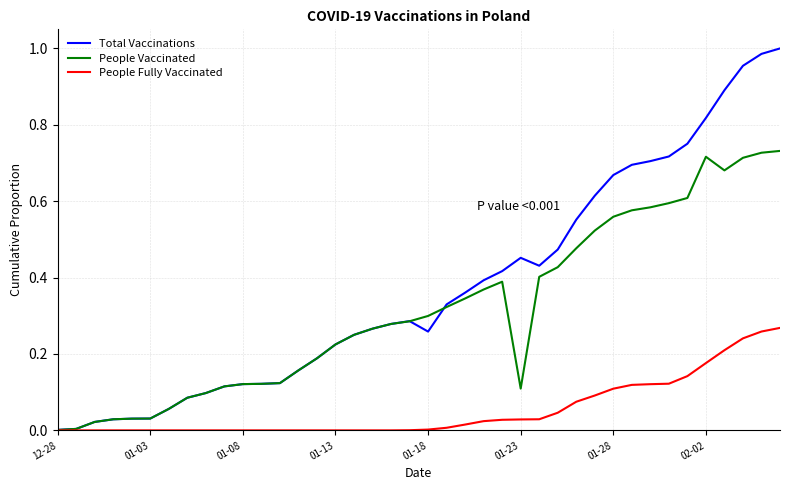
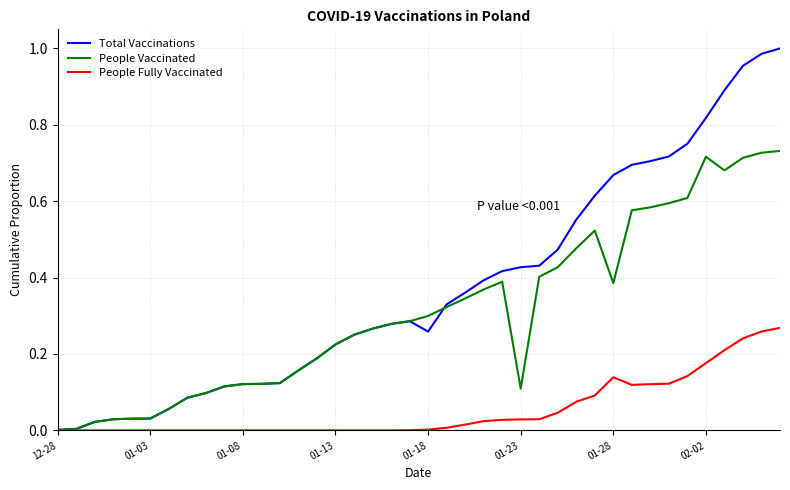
  {
    "Total Vaccinations": {
      "01-18": 0.26,
-     "01-23": 0.45,
+     "01-23": 0.43,
      "01-28": 0.67,
      "02-02": 0.82
    },
    "People Vaccinated": {
      "01-18": 0.30,
      "01-23": 0.11,
-     "01-28": 0.56,
+     "01-28": 0.39,
      "02-02": 0.72
    },
    "People Fully Vaccinated": {
      "01-03": 0.00,
      "01-08": 0.00,
      "01-13": 0.00,
      "01-18": 0.00,
      "01-23": 0.03,
-     "01-28": 0.11,
+     "01-28": 0.14,
      "02-02": 0.18
    }
  }
